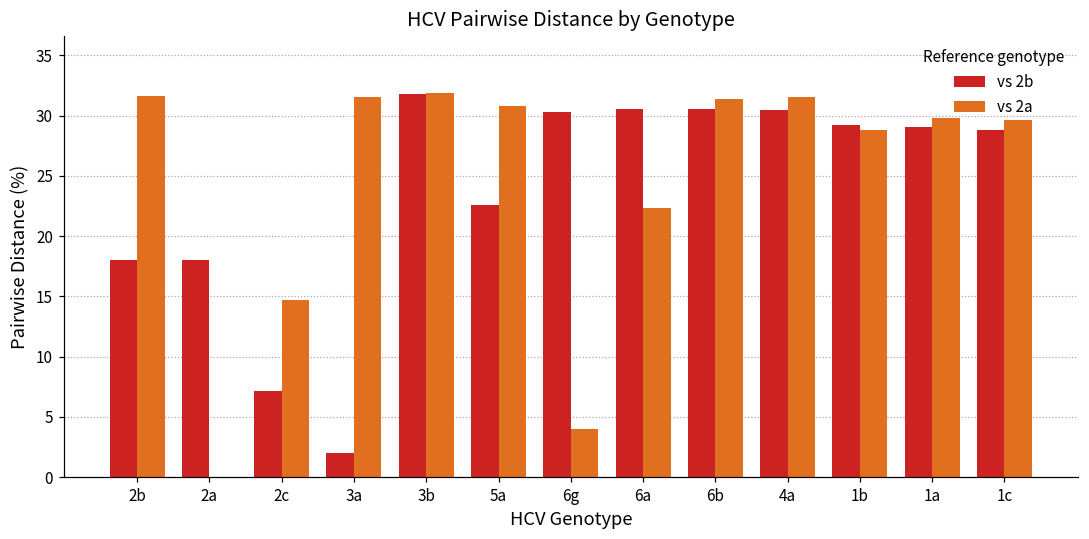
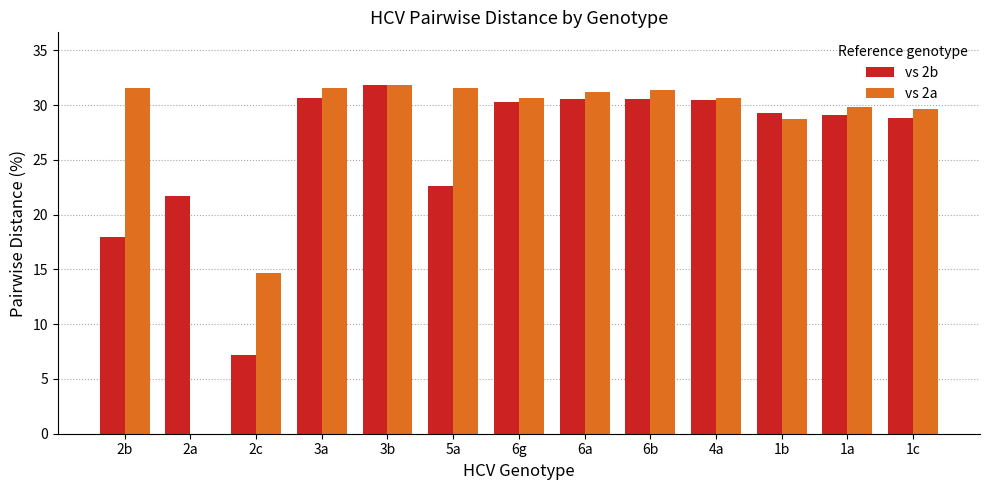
  {
    "vs 2b": {
      "2b": 18.0,
-     "2a": 18.0,
+     "2a": 21.7,
      "2c": 7.2,
-     "3a": 2.0,
+     "3a": 30.6,
      "3b": 31.8,
      "5a": 22.6,
      "6g": 30.3,
      "6a": 30.5,
      "6b": 30.5,
      "4a": 30.4,
      "1b": 29.2,
      "1a": 29.1,
      "1c": 28.8
    },
    "vs 2a": {
      "2b": 31.6,
      "2a": 0.0,
      "2c": 14.7,
      "3a": 31.5,
      "3b": 31.9,
-     "5a": 30.8,
-     "6g": 4.0,
-     "6a": 22.4,
+     "5a": 31.6,
+     "6g": 30.6,
+     "6a": 31.2,
      "6b": 31.4,
-     "4a": 31.6,
+     "4a": 30.6,
      "1b": 28.8,
      "1a": 29.8,
      "1c": 29.6
    }
  }
